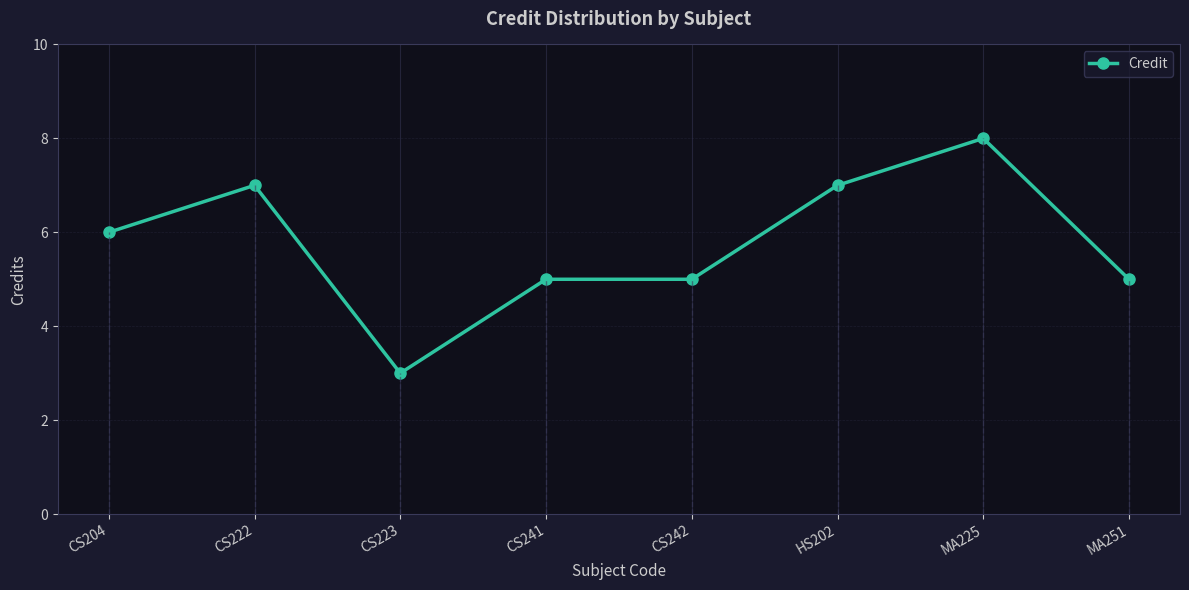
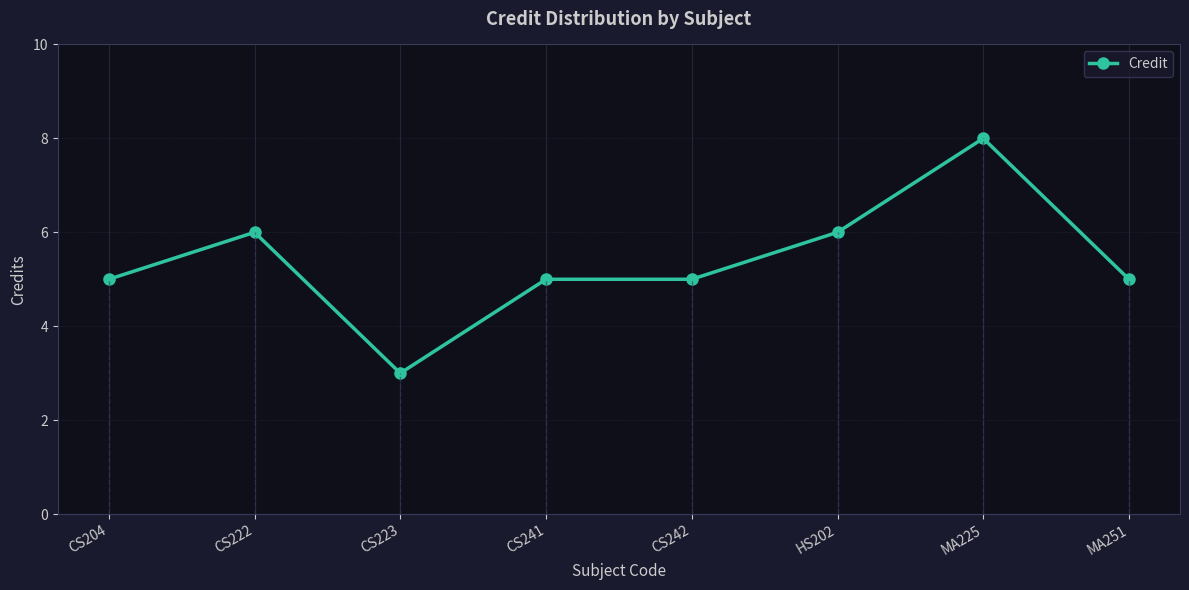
  {
-   "CS204": 6,
-   "CS222": 7,
+   "CS204": 5,
+   "CS222": 6,
    "CS223": 3,
    "CS241": 5,
    "CS242": 5,
-   "HS202": 7,
+   "HS202": 6,
    "MA225": 8,
    "MA251": 5
  }
